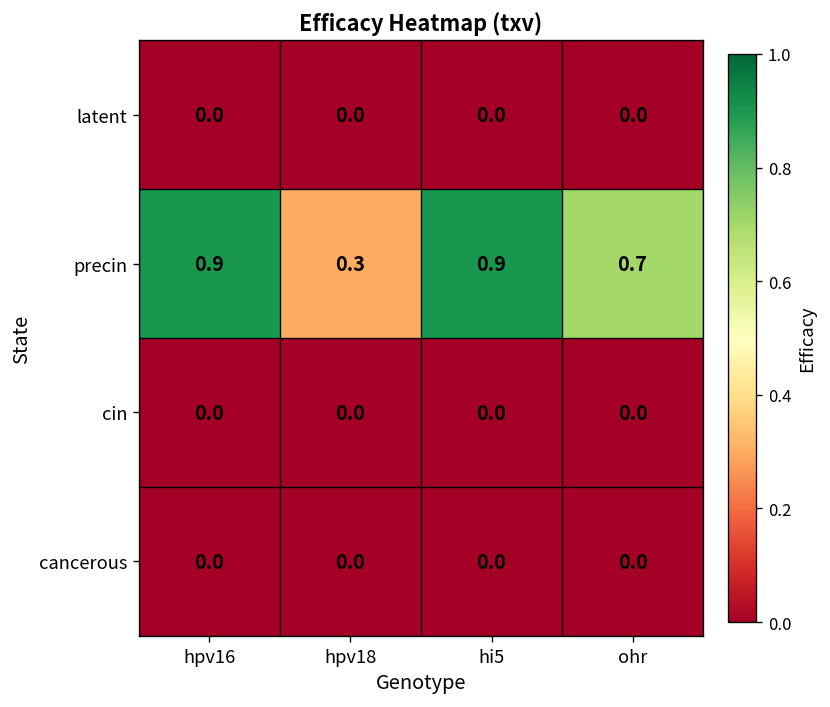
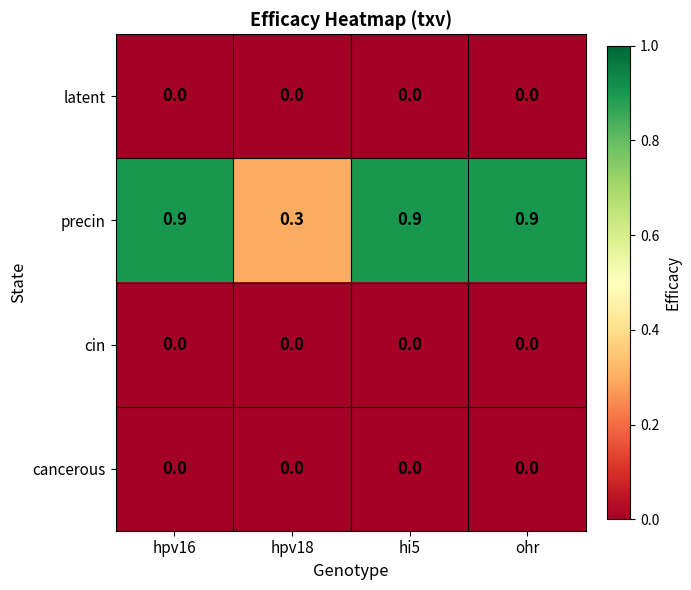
  {
    "latent": {
      "hpv16": 0.0,
      "hpv18": 0.0,
      "hi5": 0.0,
      "ohr": 0.0
    },
    "precin": {
      "hpv16": 0.9,
      "hpv18": 0.3,
      "hi5": 0.9,
-     "ohr": 0.7
+     "ohr": 0.9
    },
    "cin": {
      "hpv16": 0.0,
      "hpv18": 0.0,
      "hi5": 0.0,
      "ohr": 0.0
    },
    "cancerous": {
      "hpv16": 0.0,
      "hpv18": 0.0,
      "hi5": 0.0,
      "ohr": 0.0
    }
  }
